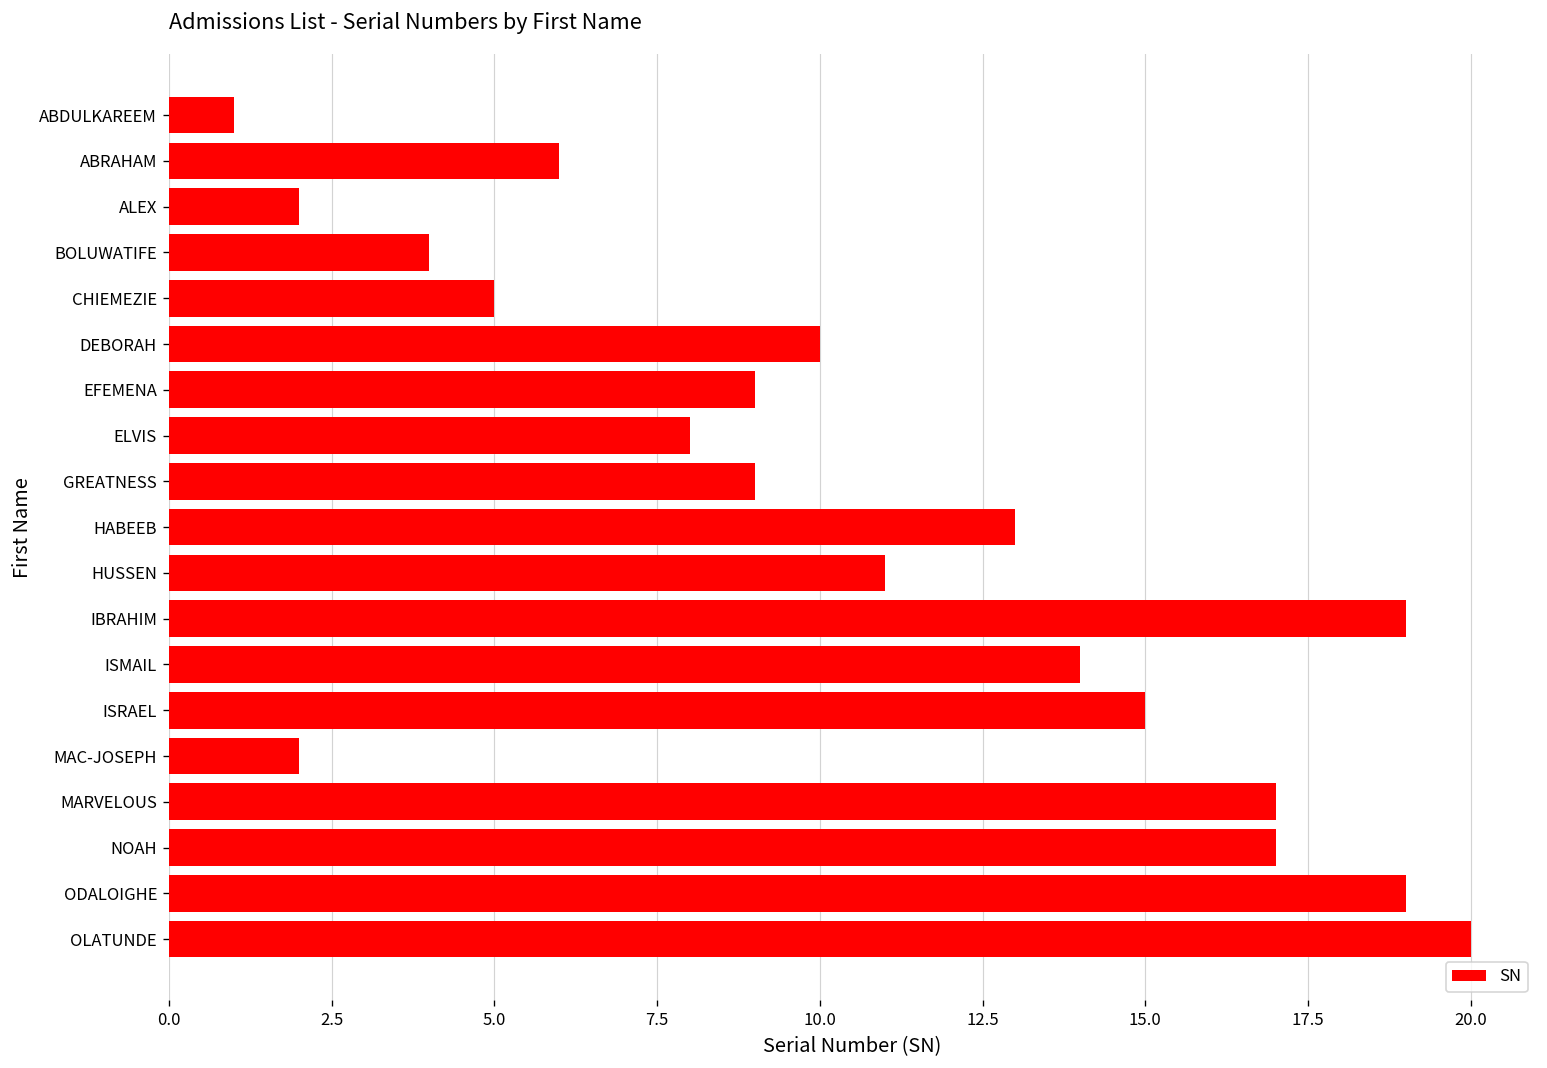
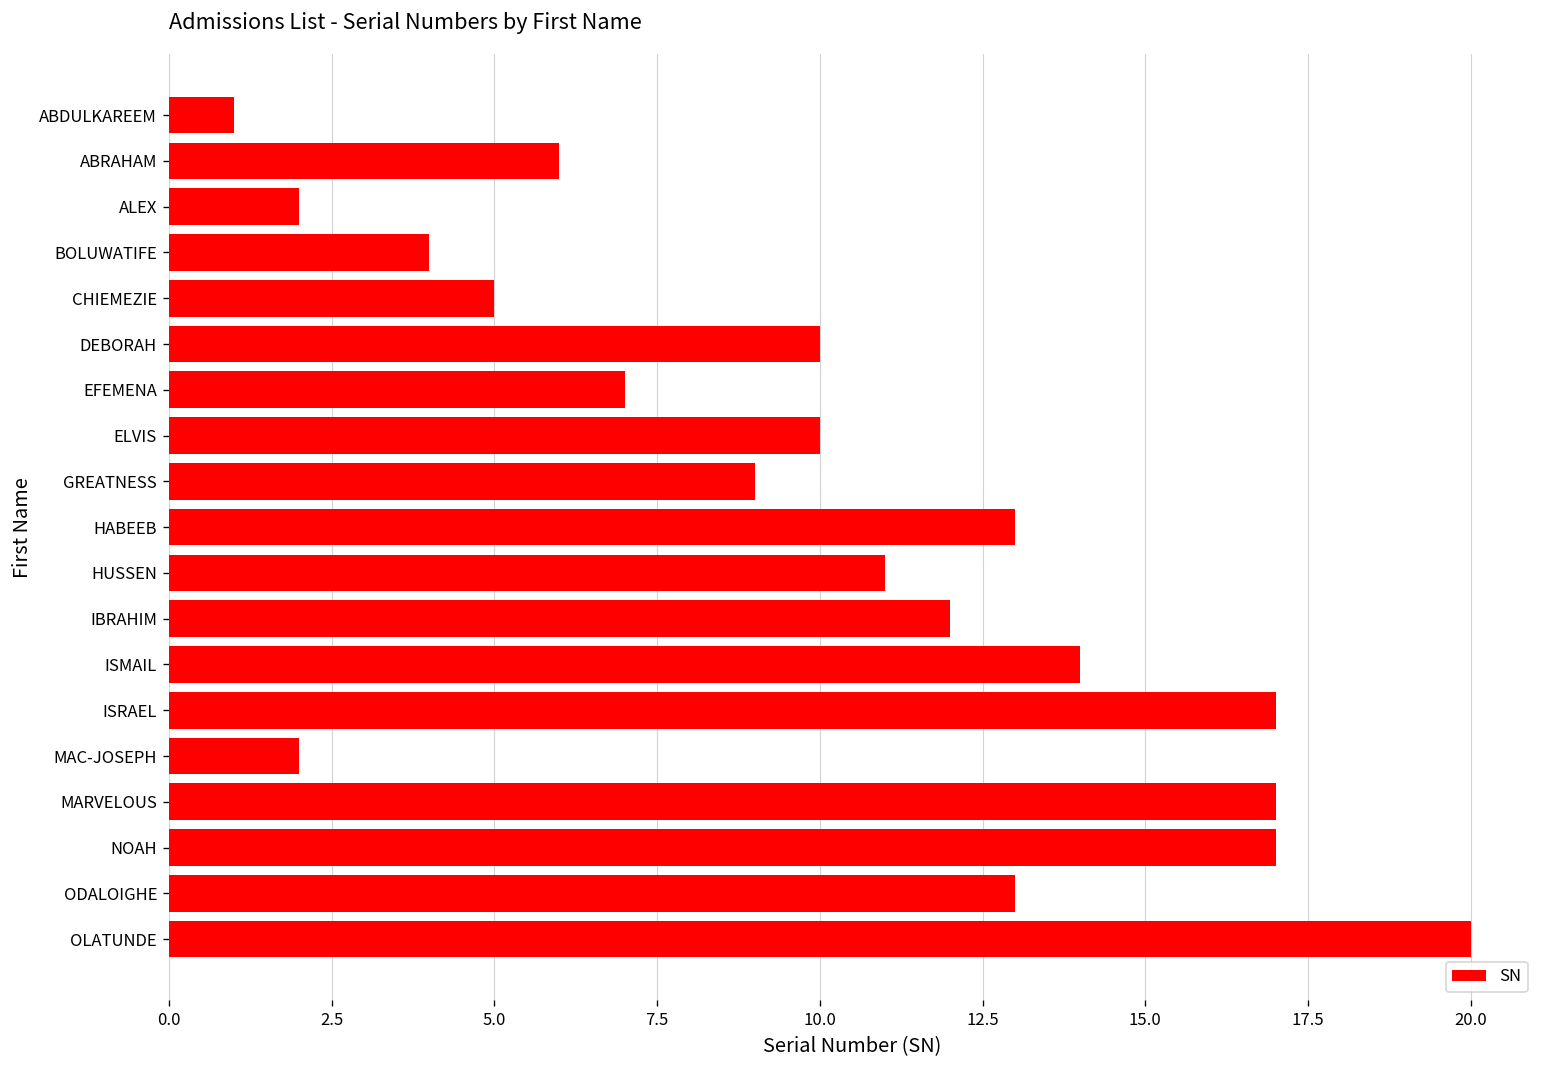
  {
    "ABDULKAREEM": 1,
    "ABRAHAM": 6,
    "ALEX": 2,
    "BOLUWATIFE": 4,
    "CHIEMEZIE": 5,
    "DEBORAH": 10,
-   "EFEMENA": 9,
-   "ELVIS": 8,
+   "EFEMENA": 7,
+   "ELVIS": 10,
    "GREATNESS": 9,
    "HABEEB": 13,
    "HUSSEN": 11,
-   "IBRAHIM": 19,
-   "ISRAEL": 15,
+   "IBRAHIM": 12,
+   "ISRAEL": 17,
    "MAC-JOSEPH": 2,
    "MARVELOUS": 17,
    "NOAH": 17,
-   "ODALOIGHE": 19,
+   "ODALOIGHE": 13,
    "OLATUNDE": 20
  }
